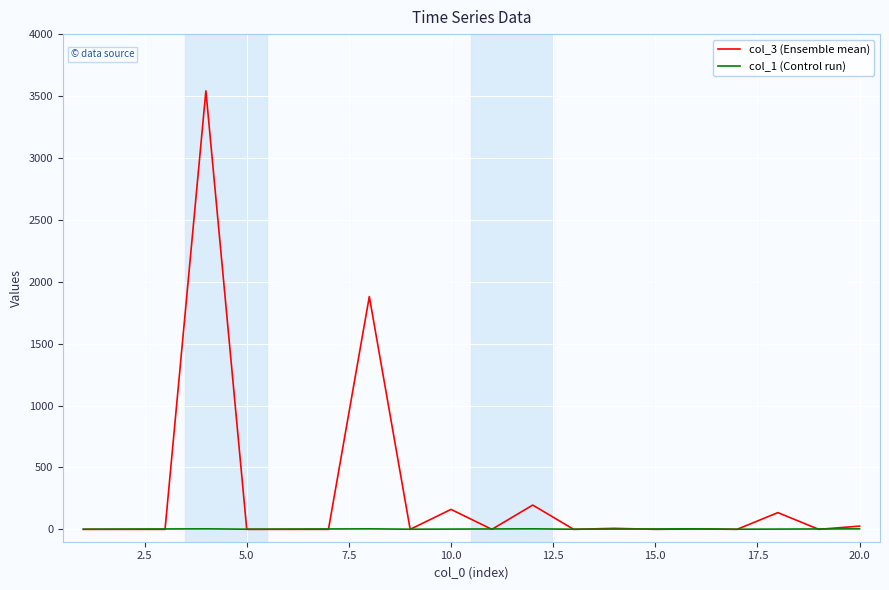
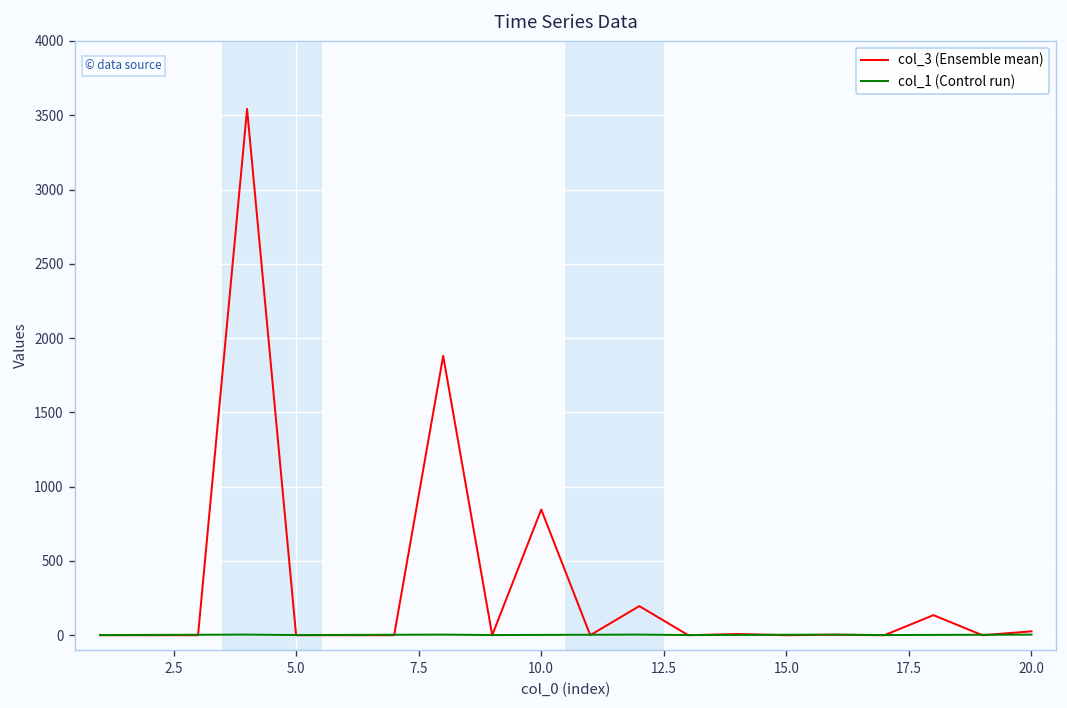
  {
    "col_3 (Ensemble mean)": {
-     "10.0": 160,
+     "10.0": 850,
      "20.0": 30
    },
    "col_1 (Control run)": {
      "10.0": 0,
      "20.0": 0
    }
  }
